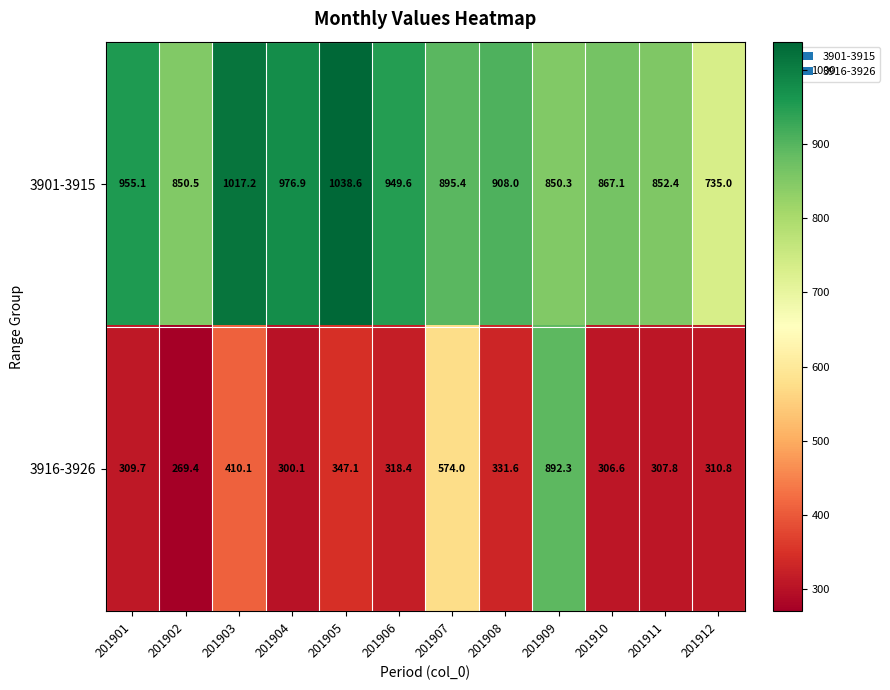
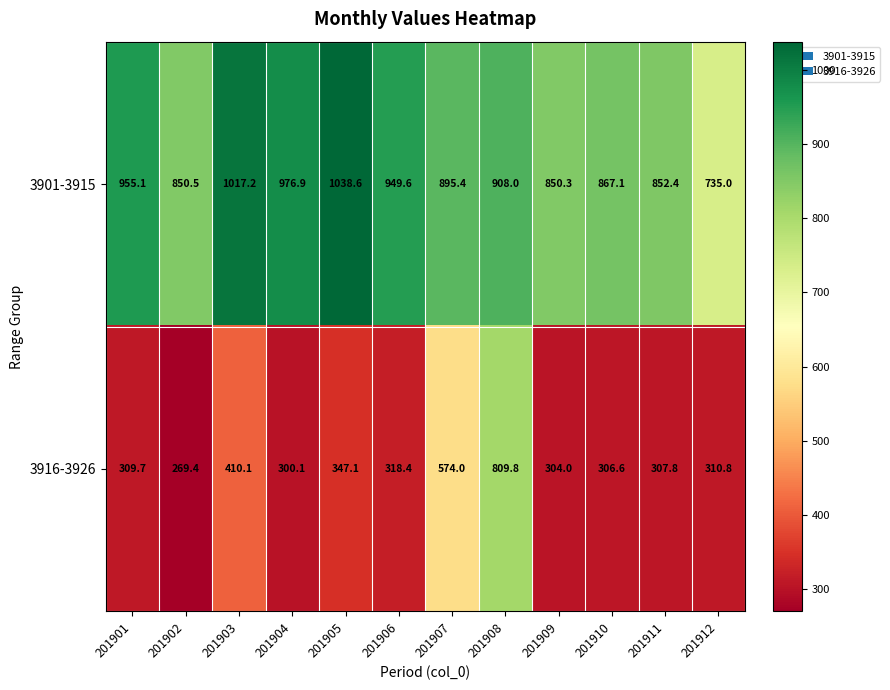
  {
    "3901-3915": {
      "201901": 955.1,
      "201902": 850.5,
      "201903": 1017.2,
      "201904": 976.9,
      "201905": 1038.6,
      "201906": 949.6,
      "201907": 895.4,
      "201908": 908.0,
      "201909": 850.3,
      "201910": 867.1,
      "201911": 852.4,
      "201912": 735.0
    },
    "3916-3926": {
      "201901": 309.7,
      "201902": 269.4,
      "201903": 410.1,
      "201904": 300.1,
      "201905": 347.1,
      "201906": 318.4,
      "201907": 574.0,
-     "201908": 331.6,
-     "201909": 892.3,
+     "201908": 809.8,
+     "201909": 304.0,
      "201910": 306.6,
      "201911": 307.8,
      "201912": 310.8
    }
  }
